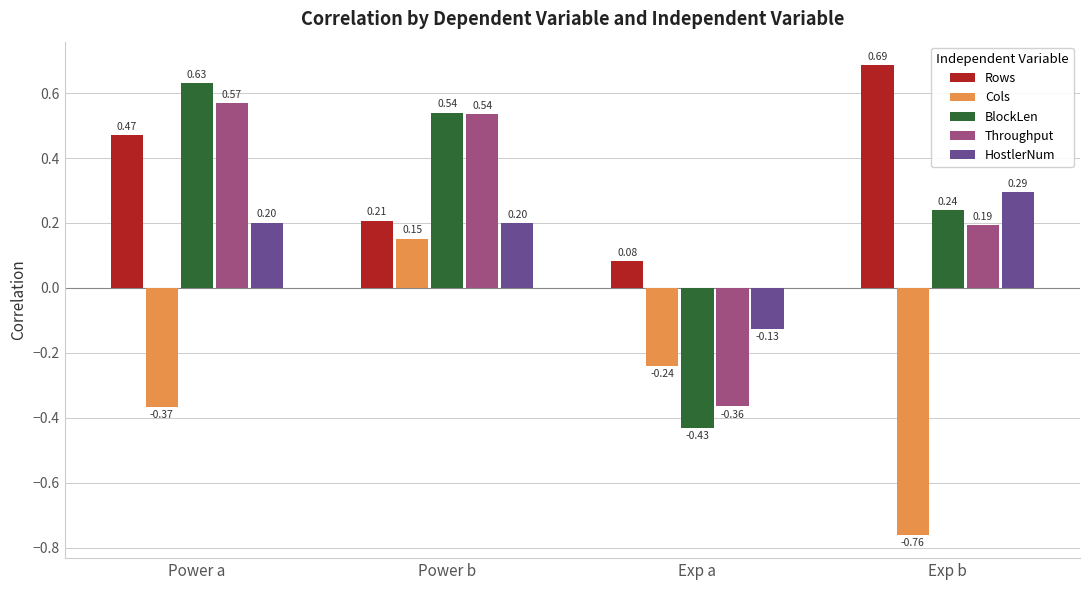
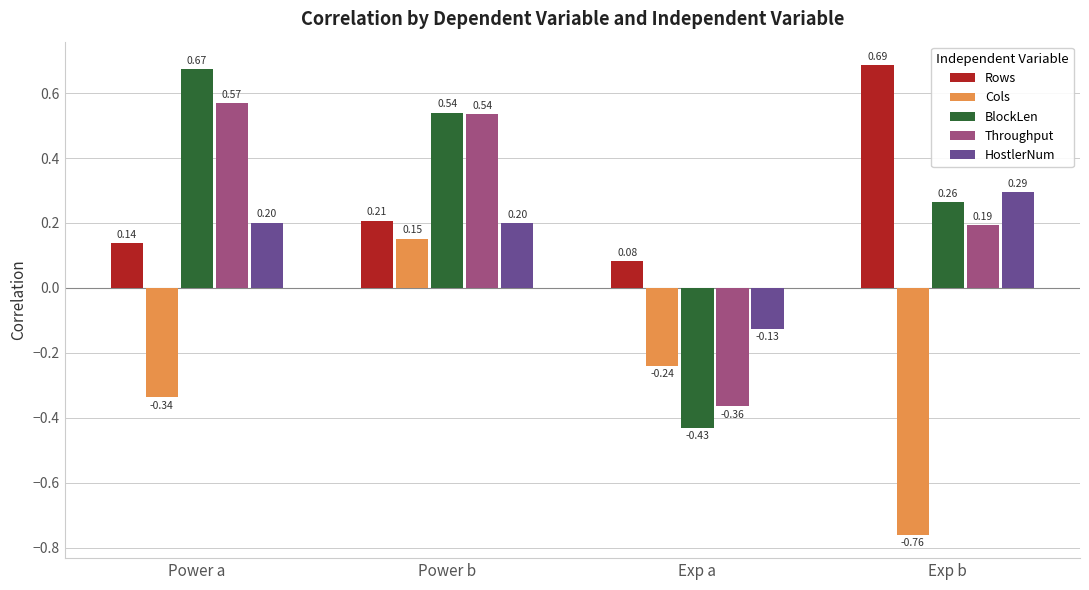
  {
    "Rows": {
-     "Power a": 0.47,
+     "Power a": 0.14,
      "Power b": 0.21,
      "Exp a": 0.08,
      "Exp b": 0.69
    },
    "Cols": {
-     "Power a": -0.37,
+     "Power a": -0.34,
      "Power b": 0.15,
      "Exp a": -0.24,
      "Exp b": -0.76
    },
    "BlockLen": {
-     "Power a": 0.63,
+     "Power a": 0.67,
      "Power b": 0.54,
      "Exp a": -0.43,
-     "Exp b": 0.24
+     "Exp b": 0.26
    }
  }
